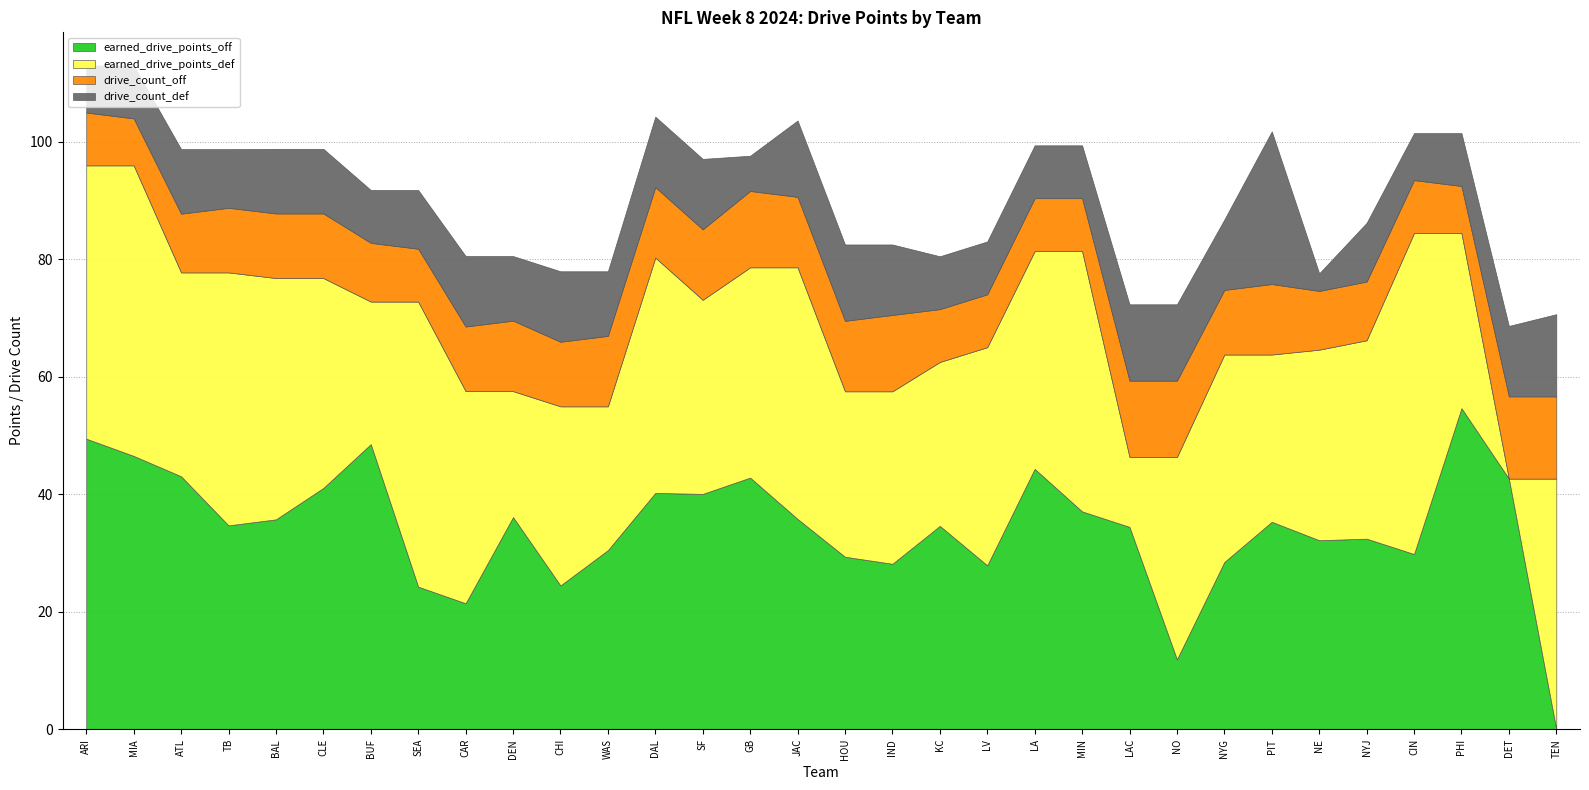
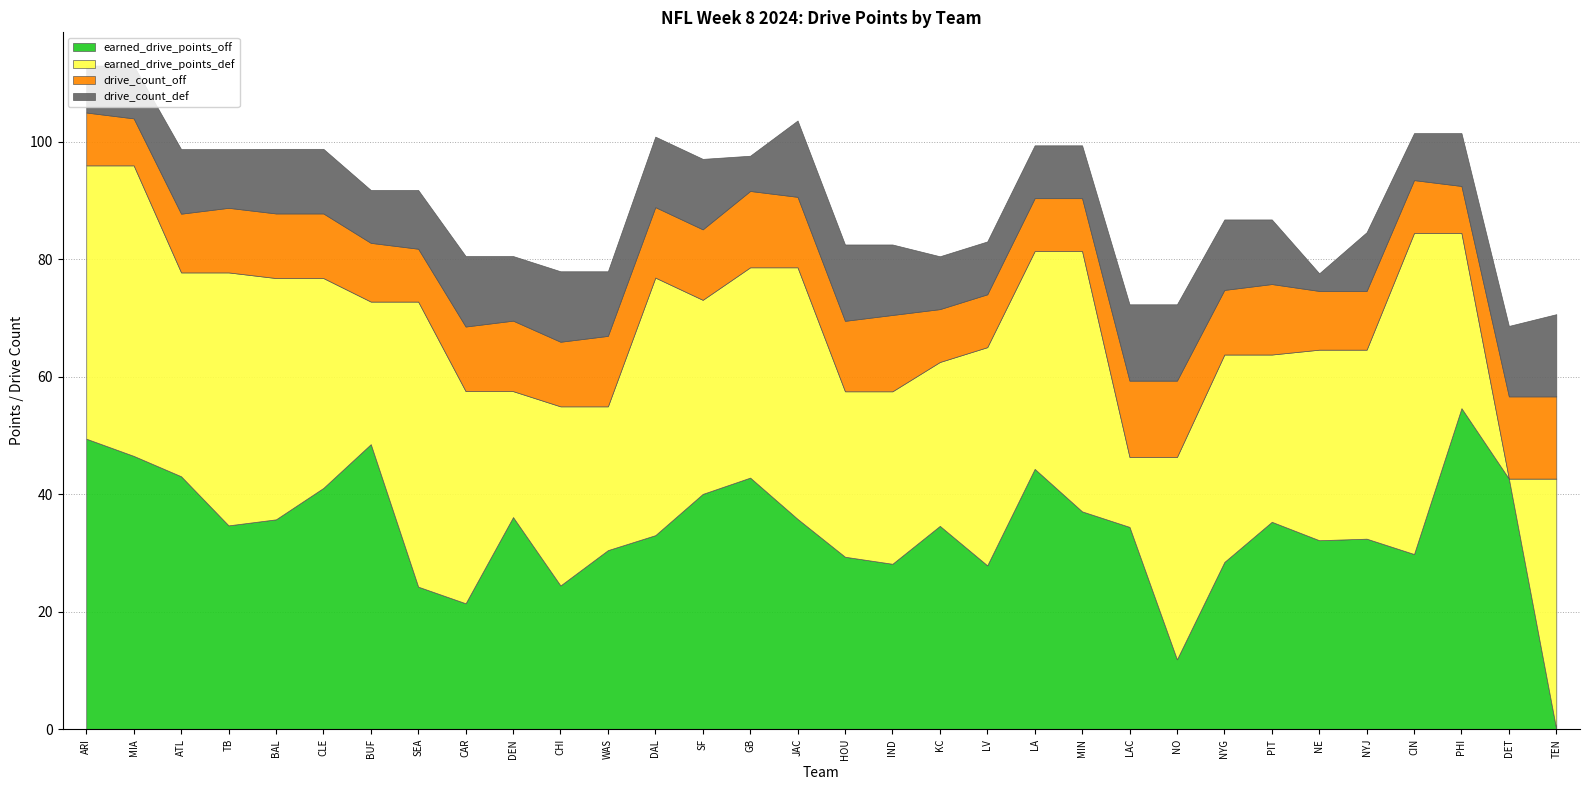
  {
    "earned_drive_points_off": {
      "ARI": 49,
      "MIA": 47,
      "ATL": 43,
      "TB": 35,
      "BAL": 36,
      "CLE": 41,
      "BUF": 49,
      "SEA": 24,
      "CAR": 21,
      "DEN": 36,
      "CHI": 24,
      "WAS": 30,
-     "DAL": 40,
+     "DAL": 33,
      "SF": 40,
      "GB": 43,
      "JAC": 36,
      "HOU": 29,
      "IND": 28,
      "KC": 35,
      "LV": 28,
      "LA": 44,
      "MIN": 37,
      "LAC": 34,
      "NO": 12,
      "NYG": 28,
      "PIT": 35,
      "NE": 32,
      "NYJ": 32,
      "CIN": 30,
      "PHI": 55,
      "TEN": 0
    },
    "earned_drive_points_def": {
      "ARI": 47,
      "MIA": 49,
      "ATL": 35,
      "TB": 43,
      "BAL": 41,
      "CLE": 36,
      "BUF": 24,
      "SEA": 49,
      "CAR": 36,
      "DEN": 21,
      "CHI": 30,
      "WAS": 24,
-     "DAL": 40,
+     "DAL": 44,
      "SF": 33,
      "GB": 36,
      "JAC": 43,
      "HOU": 28,
      "IND": 29,
      "KC": 28,
      "LV": 37,
      "LA": 37,
      "MIN": 44,
      "LAC": 12,
      "NO": 34,
      "NYG": 35,
      "PIT": 28,
      "NE": 32,
-     "NYJ": 34,
+     "NYJ": 32,
      "CIN": 55,
      "PHI": 30,
      "TEN": 43
    },
    "drive_count_off": {
      "ARI": 9,
      "MIA": 8,
      "ATL": 10,
      "TB": 11,
      "BAL": 11,
      "CLE": 11,
      "BUF": 10,
      "SEA": 9,
      "CAR": 11,
      "DEN": 12,
      "CHI": 11,
      "WAS": 12,
      "DAL": 12,
      "SF": 12,
      "GB": 13,
      "JAC": 12,
      "HOU": 12,
      "IND": 13,
      "KC": 9,
      "LV": 9,
      "LA": 9,
      "MIN": 9,
      "LAC": 13,
      "NO": 13,
      "NYG": 11,
      "PIT": 12,
      "NE": 10,
      "NYJ": 10,
      "CIN": 9,
      "PHI": 8,
      "DET": 14,
      "TEN": 14
    },
    "drive_count_def": {
      "ATL": 11,
      "TB": 10,
      "BAL": 11,
      "CLE": 11,
      "BUF": 9,
      "SEA": 10,
      "CAR": 12,
      "DEN": 11,
      "CHI": 12,
      "WAS": 11,
      "DAL": 12,
      "SF": 12,
      "GB": 6,
      "JAC": 13,
      "HOU": 13,
      "IND": 12,
      "KC": 9,
      "LV": 9,
      "LA": 9,
      "MIN": 9,
      "LAC": 13,
      "NO": 13,
      "NYG": 12,
-     "PIT": 26,
+     "PIT": 11,
      "NE": 3,
      "NYJ": 10,
      "CIN": 8,
      "PHI": 9,
      "DET": 12,
      "TEN": 14
    }
  }
